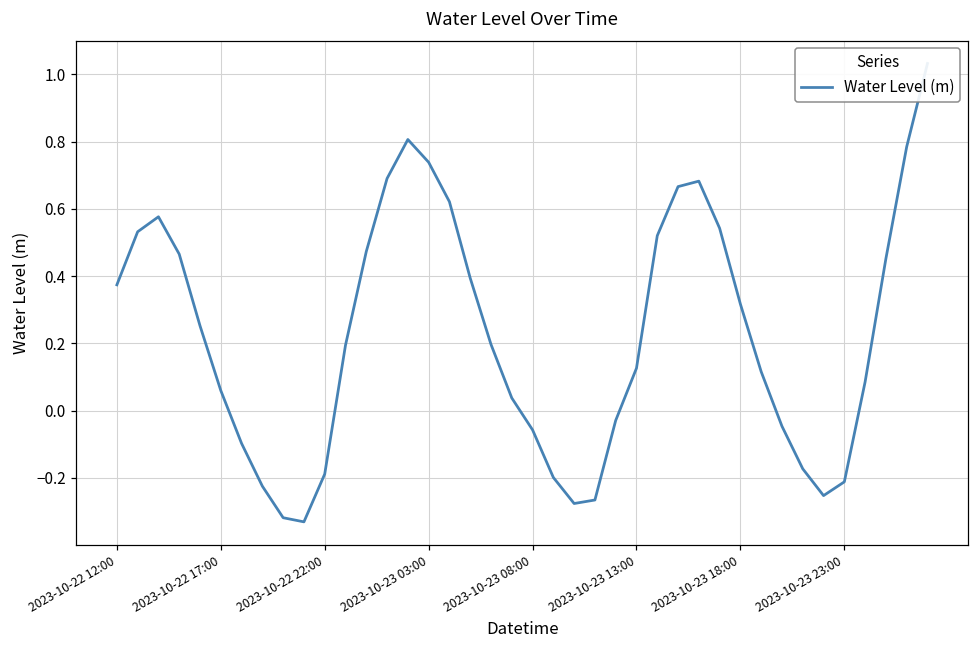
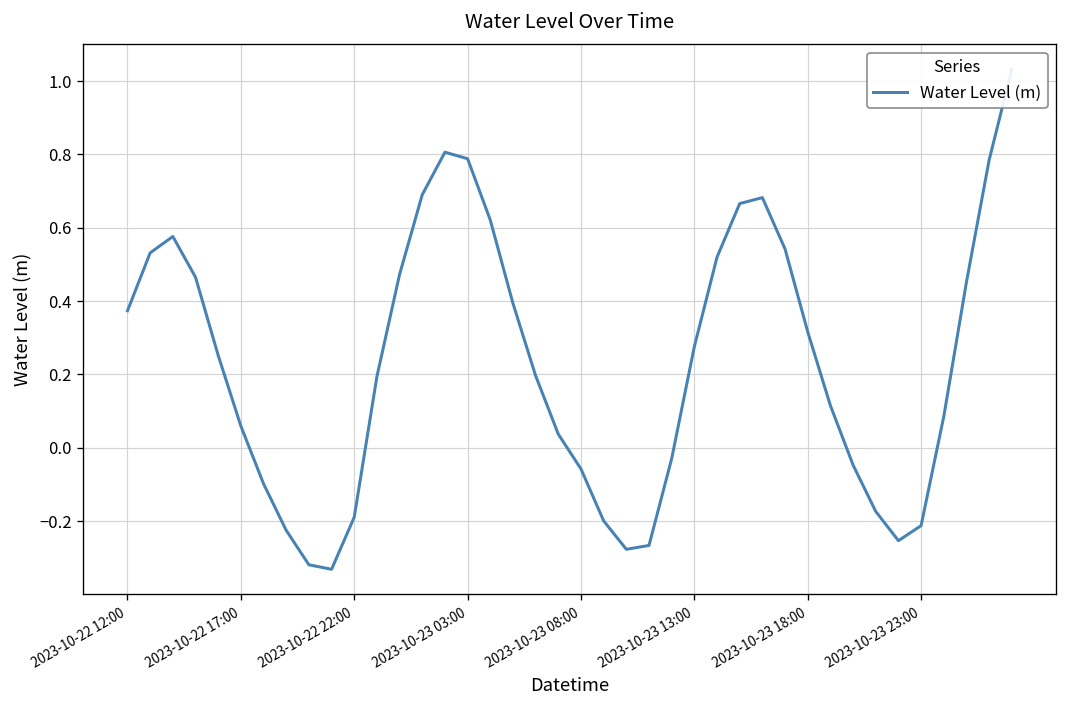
  {
    "2023-10-22 12:00": 0.37,
    "2023-10-22 17:00": 0.06,
    "2023-10-22 22:00": -0.19,
-   "2023-10-23 03:00": 0.74,
+   "2023-10-23 03:00": 0.79,
    "2023-10-23 08:00": -0.06,
-   "2023-10-23 13:00": 0.13,
+   "2023-10-23 13:00": 0.28,
    "2023-10-23 18:00": 0.32,
    "2023-10-23 23:00": -0.21
  }
